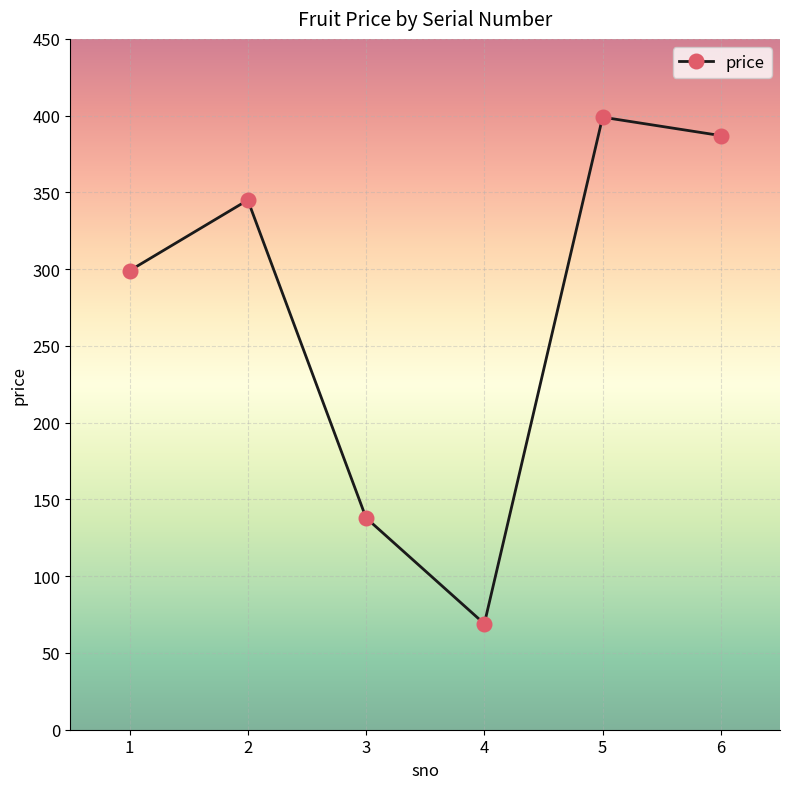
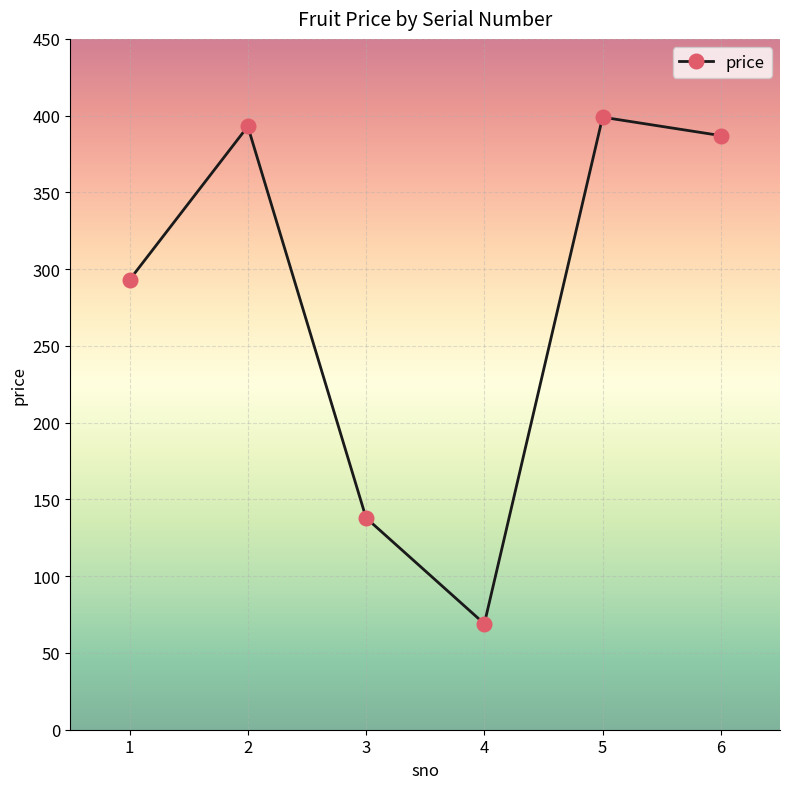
  {
-   "1": 299,
-   "2": 345,
+   "1": 293,
+   "2": 393,
    "3": 138,
    "4": 69,
    "5": 399,
    "6": 387
  }
